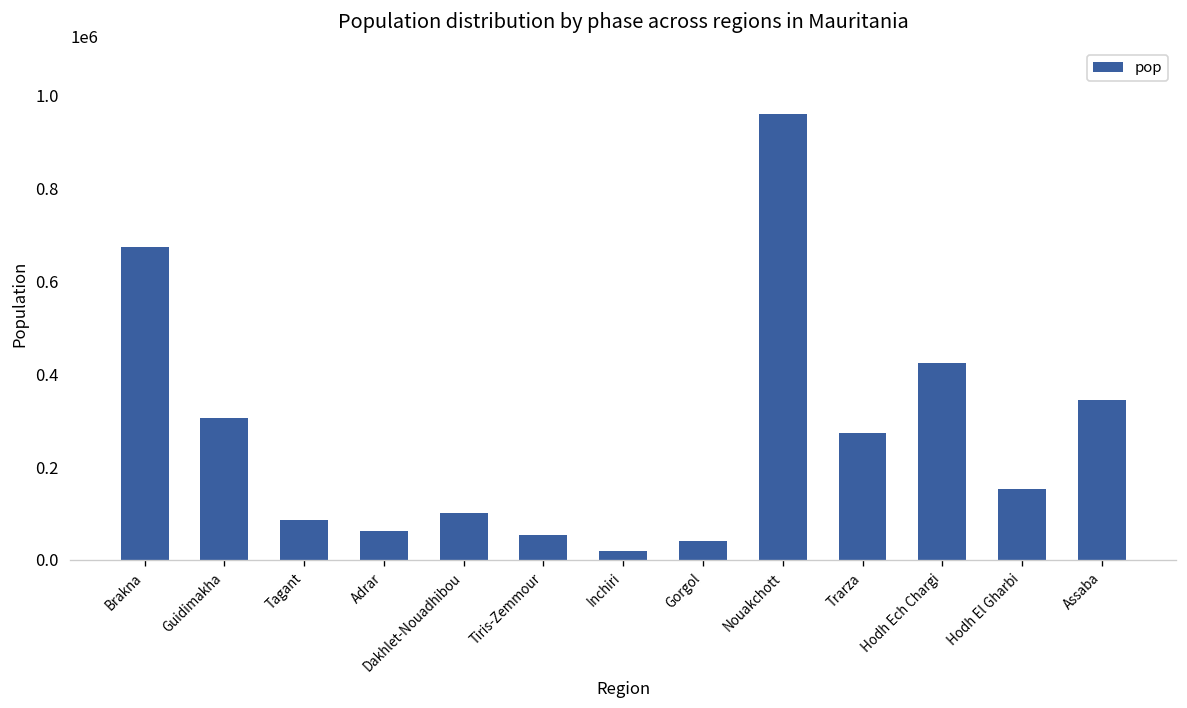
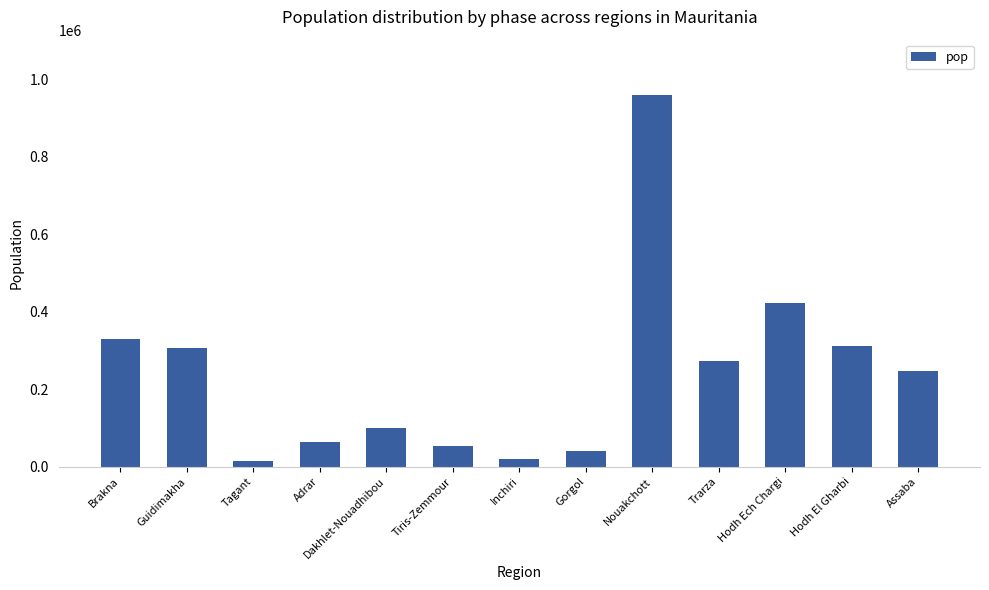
  {
-   "Brakna": 670000,
+   "Brakna": 330000,
    "Guidimakha": 310000,
-   "Tagant": 90000,
+   "Tagant": 10000,
    "Adrar": 60000,
    "Dakhlet-Nouadhibou": 100000,
    "Tiris-Zemmour": 50000,
    "Inchiri": 20000,
    "Gorgol": 40000,
    "Nouakchott": 960000,
    "Trarza": 270000,
    "Hodh Ech Chargi": 420000,
-   "Hodh El Gharbi": 150000,
-   "Assaba": 340000
+   "Hodh El Gharbi": 310000,
+   "Assaba": 250000
  }
